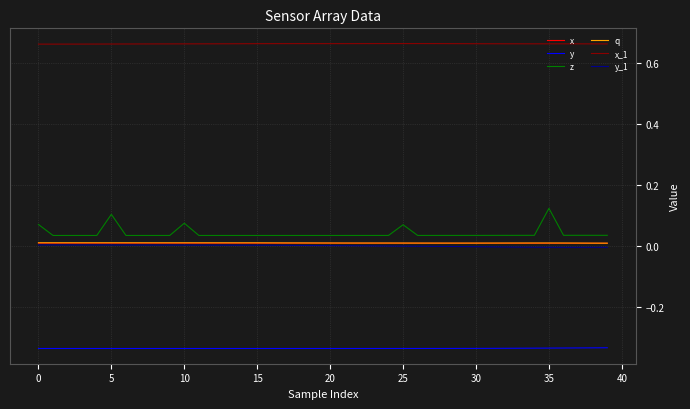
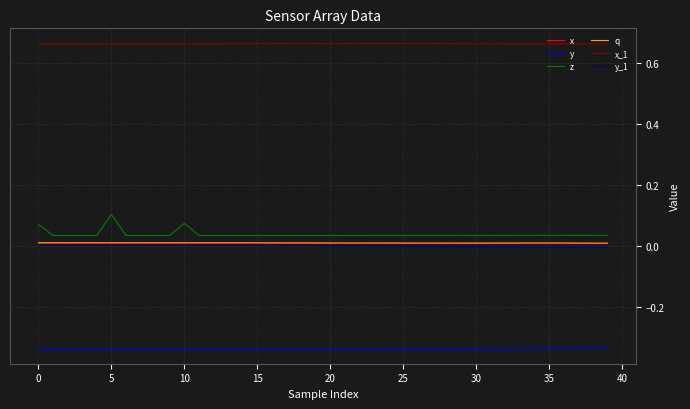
  {
    "q": {
      "20": 0.01,
      "25": 0.01,
      "30": 0.01,
      "35": 0.01
    },
    "y": {
      "0": -0.34,
      "5": -0.34,
      "10": -0.34,
      "15": -0.34,
      "20": -0.34,
      "25": -0.34,
      "30": -0.34,
      "35": -0.33
    },
    "z": {
      "0": 0.07,
      "5": 0.10,
      "10": 0.07,
      "15": 0.03,
      "20": 0.03,
-     "25": 0.07,
+     "25": 0.03,
      "30": 0.03,
-     "35": 0.12
+     "35": 0.04
    },
    "x_1": {
      "0": 0.66,
      "5": 0.66,
      "10": 0.66,
      "15": 0.66,
      "20": 0.66,
      "25": 0.66,
      "30": 0.66,
      "35": 0.66
    },
    "y_1": {
      "25": 0.00,
      "30": 0.00,
      "35": 0.00
    }
  }
